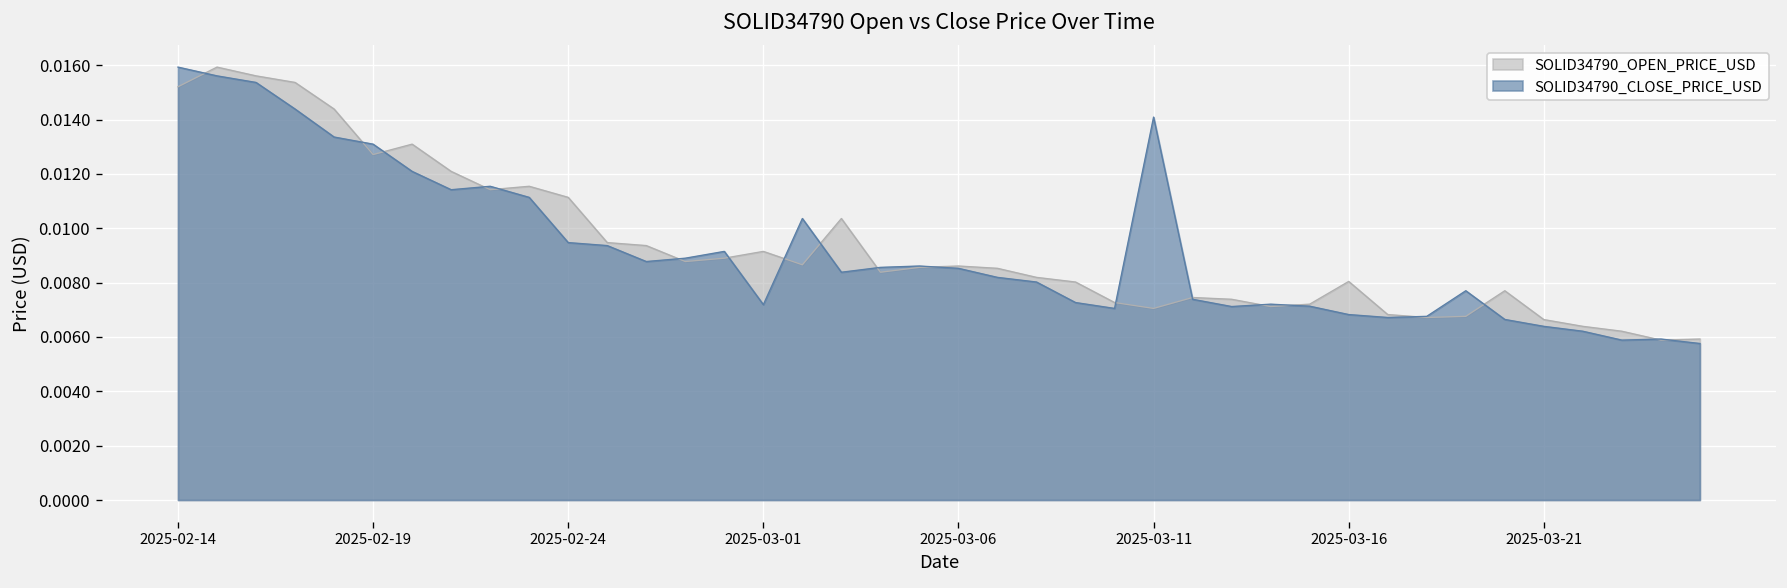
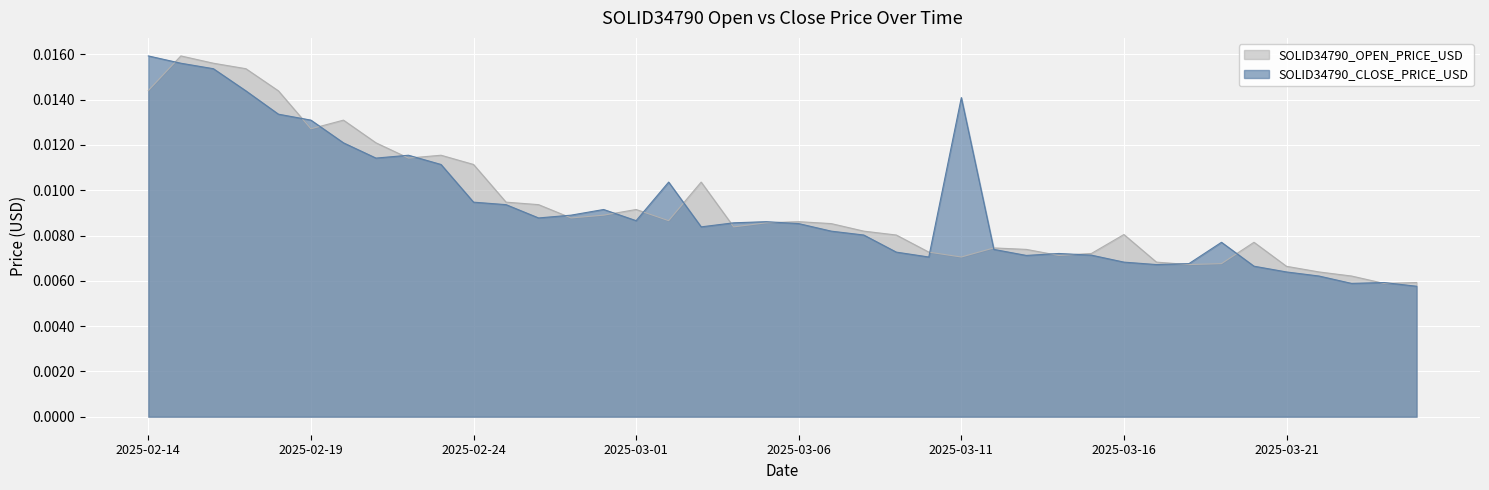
  {
    "SOLID34790_OPEN_PRICE_USD": {
-     "2025-02-14": 0.0152,
+     "2025-02-14": 0.0144,
      "2025-02-19": 0.0127,
      "2025-02-24": 0.0111,
      "2025-03-01": 0.0091,
      "2025-03-11": 0.0071,
      "2025-03-16": 0.0080,
      "2025-03-21": 0.0066
    },
    "SOLID34790_CLOSE_PRICE_USD": {
      "2025-02-14": 0.0159,
      "2025-02-19": 0.0131,
      "2025-02-24": 0.0095,
-     "2025-03-01": 0.0072,
+     "2025-03-01": 0.0087,
      "2025-03-11": 0.0141,
      "2025-03-16": 0.0068,
      "2025-03-21": 0.0064
    }
  }
